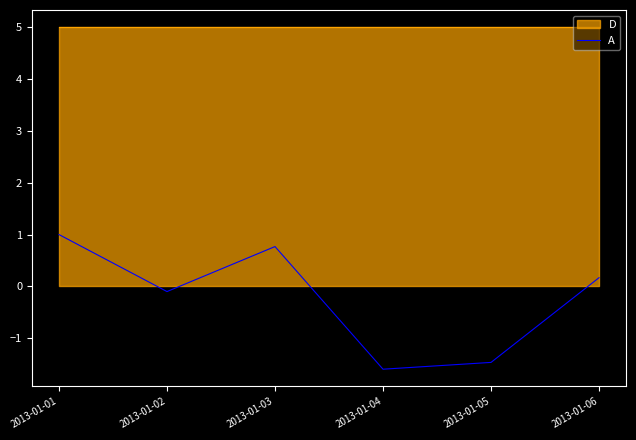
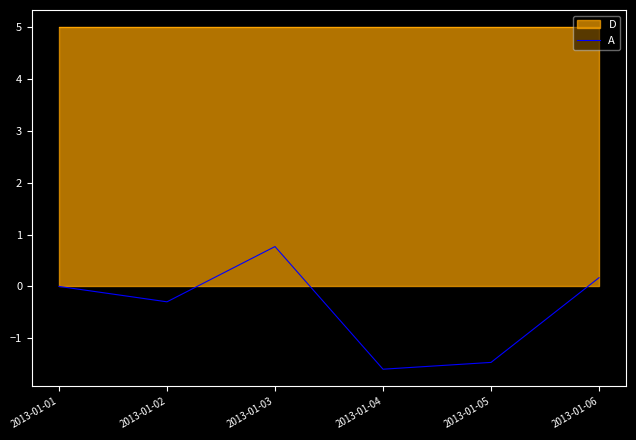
  {
    "D": {
      "2013-01-01": 5.0,
      "2013-01-02": 5.0,
      "2013-01-03": 5.0,
      "2013-01-04": 5.0,
      "2013-01-05": 5.0
    },
    "A": {
-     "2013-01-01": 1,
-     "2013-01-02": -0.1,
+     "2013-01-01": 0,
+     "2013-01-02": -0.3,
      "2013-01-03": 0.8,
      "2013-01-04": -1.6,
      "2013-01-05": -1.5,
      "2013-01-06": 0.2
    }
  }
